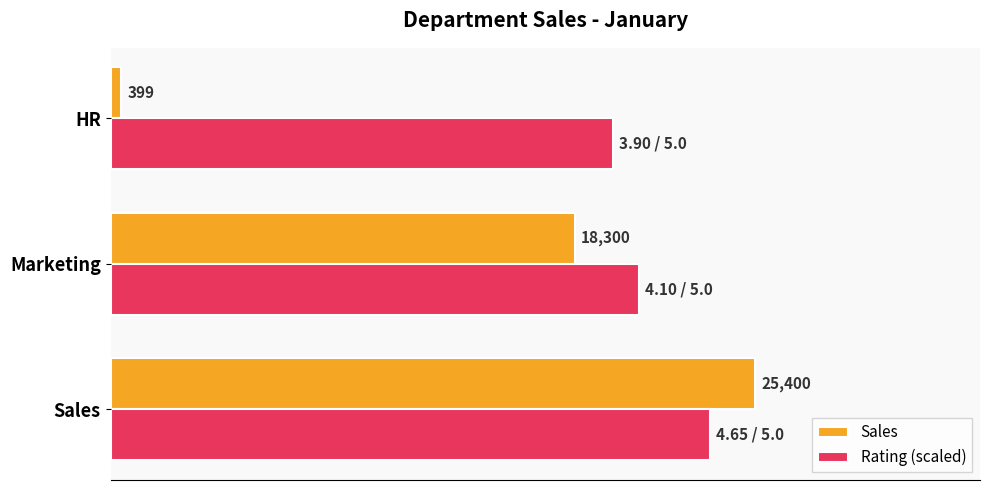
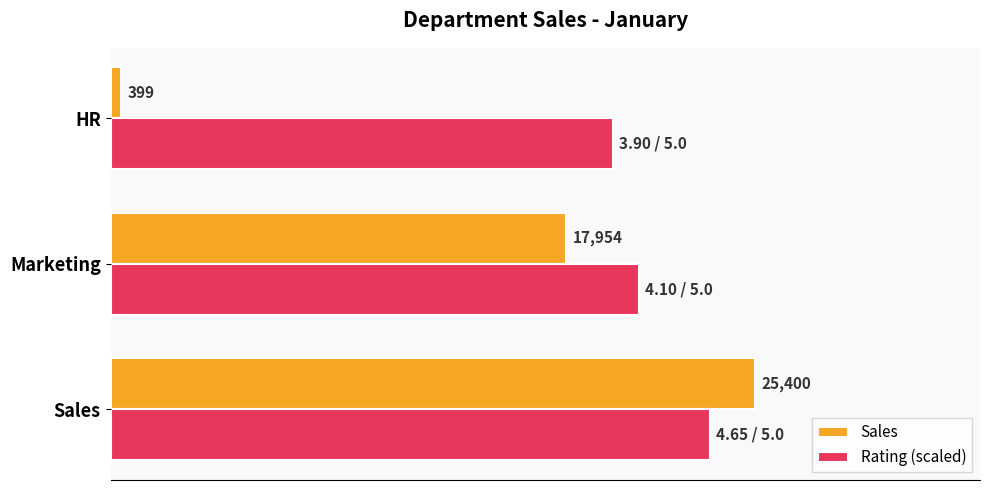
  {
    "Sales": {
      "HR": "399",
-     "Marketing": "18,300",
+     "Marketing": "17,954",
      "Sales": "25,400"
    }
  }
